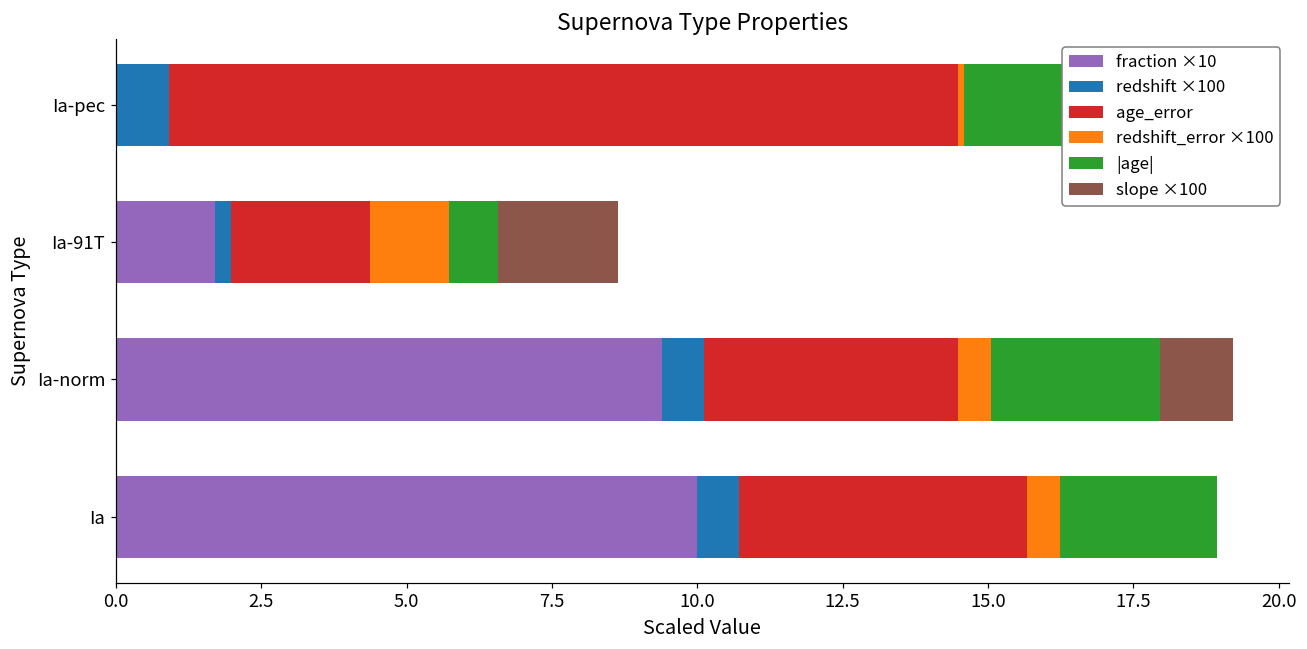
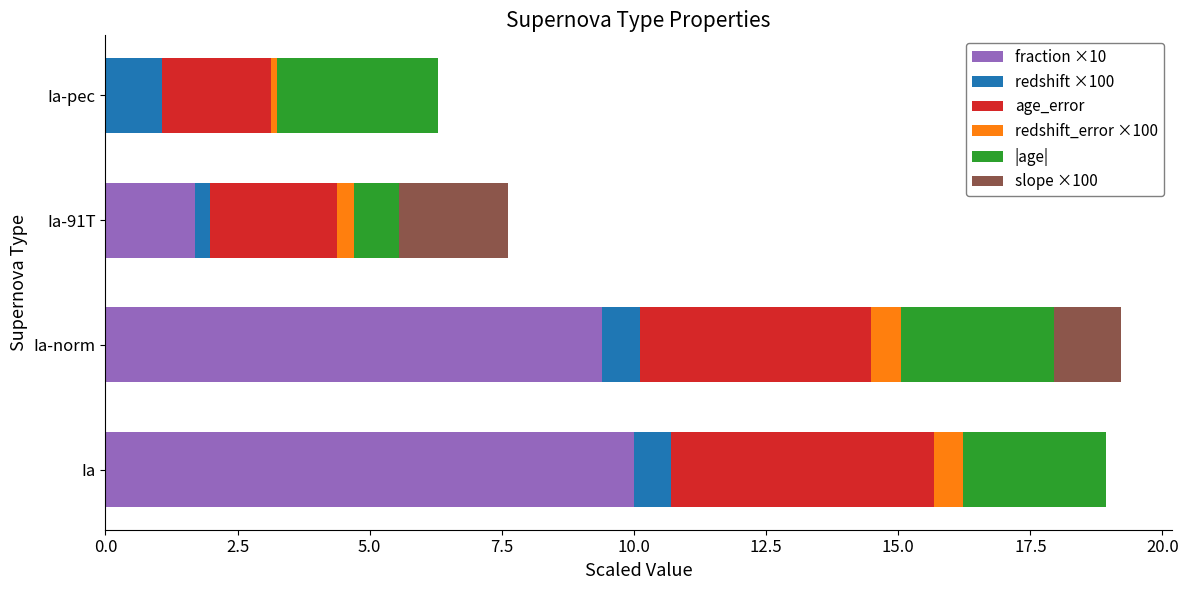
  {
    "fraction ×10": {
      "Ia-pec": 0.0,
      "Ia-91T": 1.7,
      "Ia-norm": 9.4,
      "Ia": 10.0
    },
    "redshift ×100": {
-     "Ia-pec": 0.9,
+     "Ia-pec": 1.1,
      "Ia-91T": 0.3,
      "Ia-norm": 0.7,
      "Ia": 0.7
    },
    "age_error": {
-     "Ia-pec": 13.6,
+     "Ia-pec": 2.1,
      "Ia-91T": 2.4,
      "Ia-norm": 4.4,
      "Ia": 5.0
    },
    "redshift_error ×100": {
      "Ia-pec": 0.1,
-     "Ia-91T": 1.3,
+     "Ia-91T": 0.3,
      "Ia-norm": 0.6,
      "Ia": 0.6
    },
    "|age|": {
      "Ia-91T": 0.9,
      "Ia-norm": 2.9,
      "Ia": 2.7
    },
    "slope ×100": {
      "Ia-91T": 2.1,
      "Ia-norm": 1.3,
      "Ia": 0.0
    }
  }
